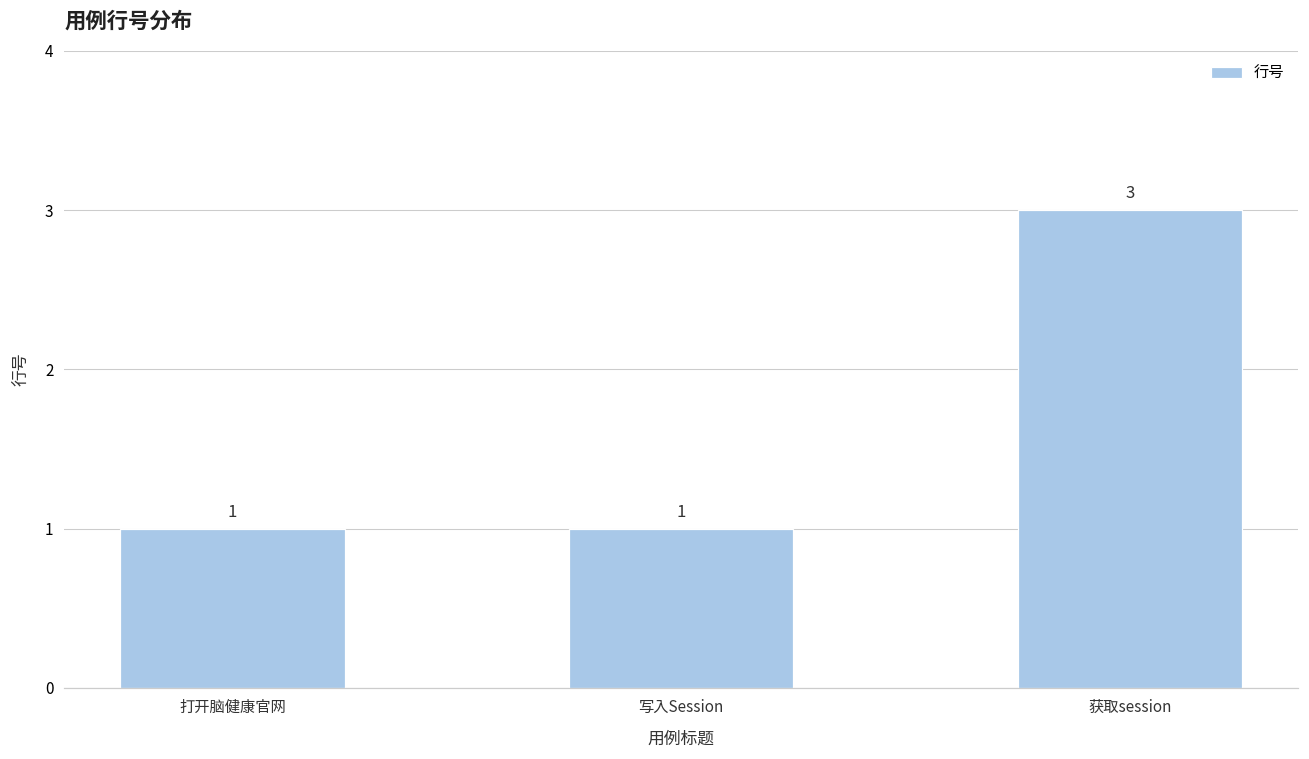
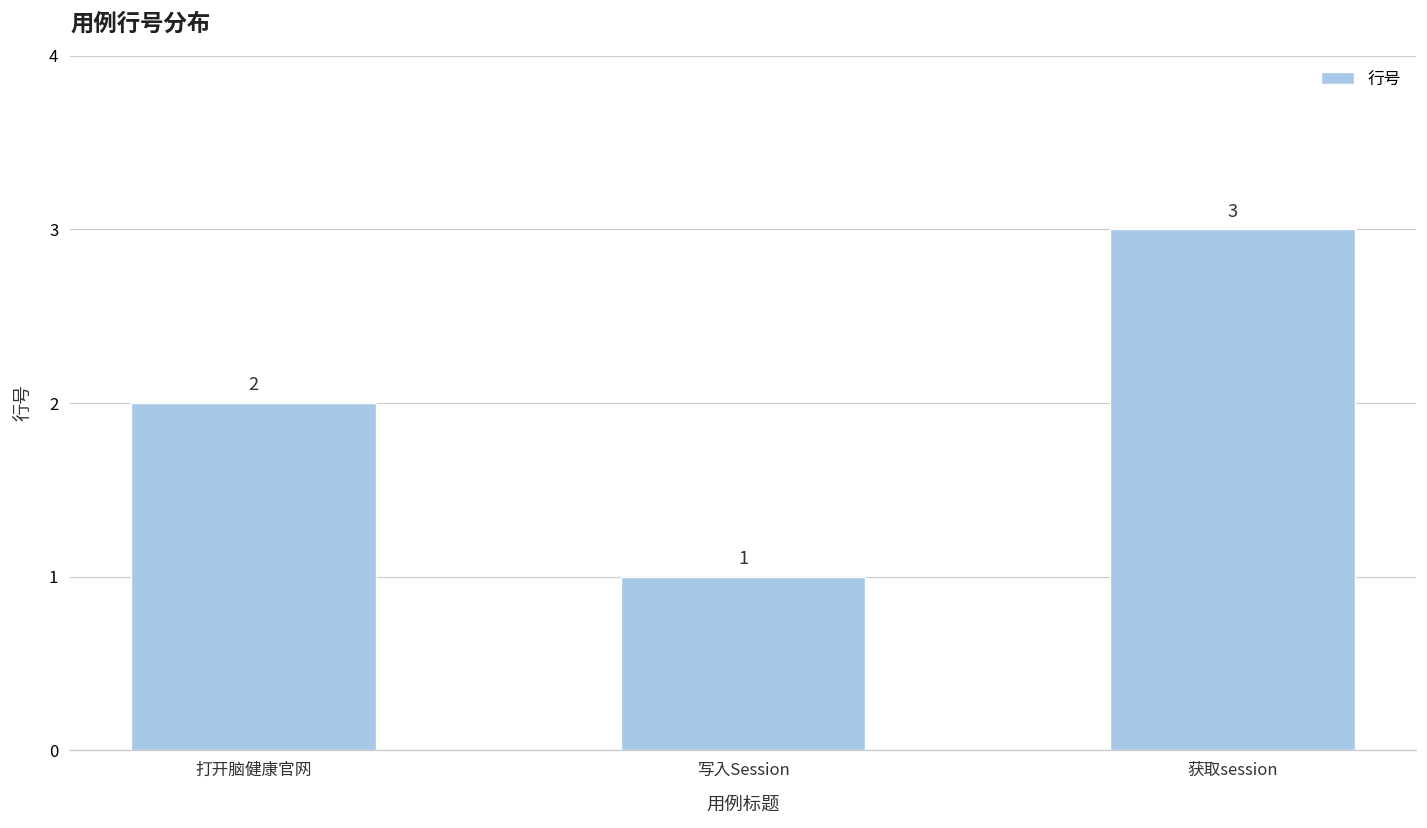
  {
-   "打开脑健康官网": 1,
+   "打开脑健康官网": 2,
    "写入Session": 1,
    "获取session": 3
  }
